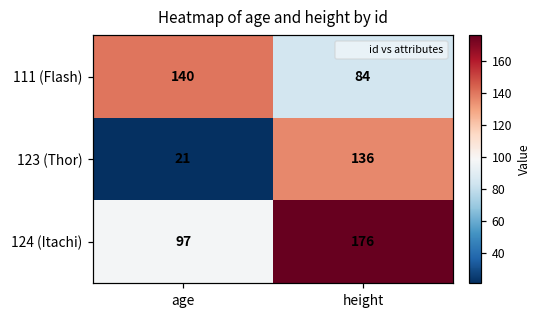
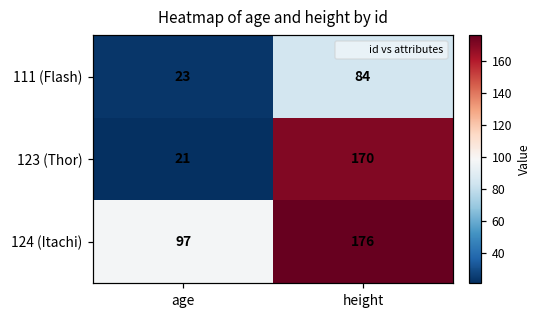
  {
    "111 (Flash)": {
-     "age": 140,
+     "age": 23,
      "height": 84
    },
    "123 (Thor)": {
      "age": 21,
-     "height": 136
+     "height": 170
    },
    "124 (Itachi)": {
      "age": 97,
      "height": 176
    }
  }
